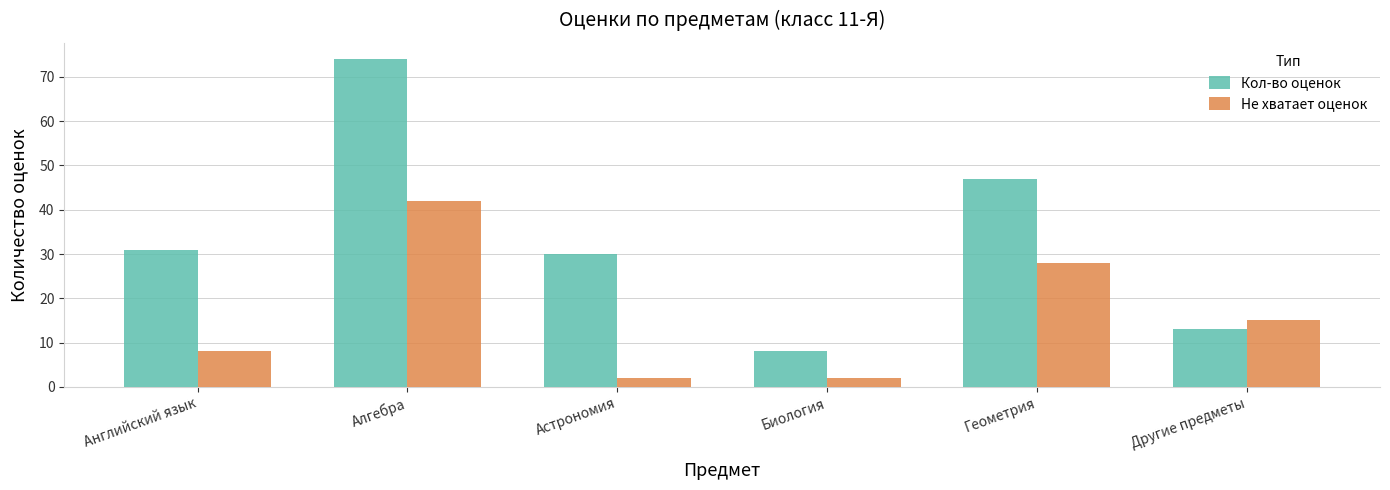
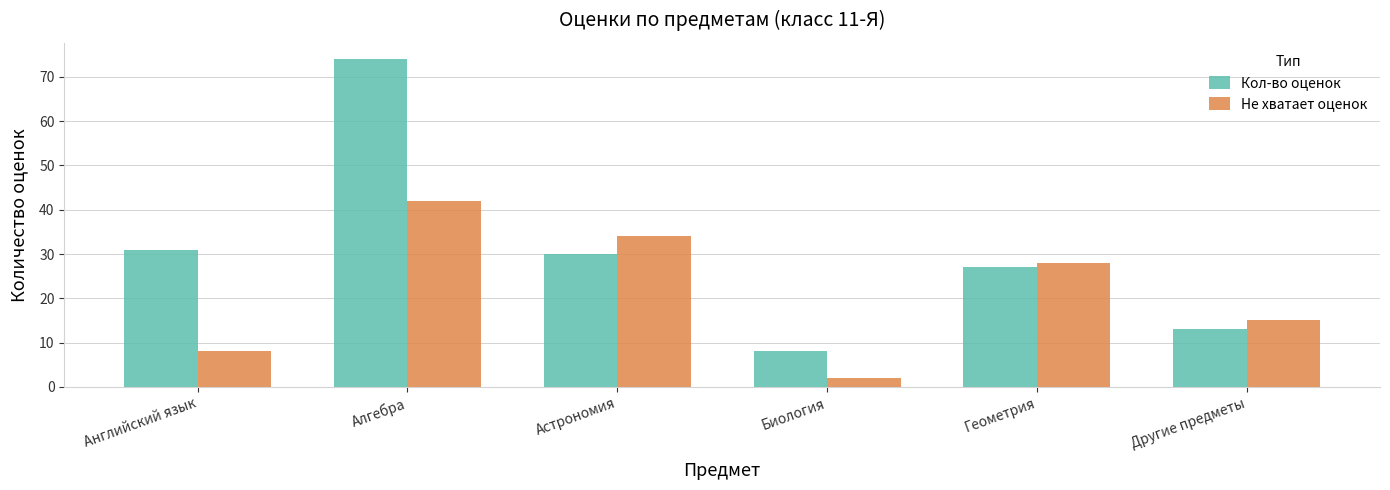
  {
    "Кол-во оценок": {
      "Английский язык": 31,
      "Алгебра": 74,
      "Астрономия": 30,
      "Биология": 8,
-     "Геометрия": 47,
+     "Геометрия": 27,
      "Другие предметы": 13
    },
    "Не хватает оценок": {
      "Английский язык": 8,
      "Алгебра": 42,
-     "Астрономия": 2,
+     "Астрономия": 34,
      "Биология": 2,
      "Геометрия": 28,
      "Другие предметы": 15
    }
  }
